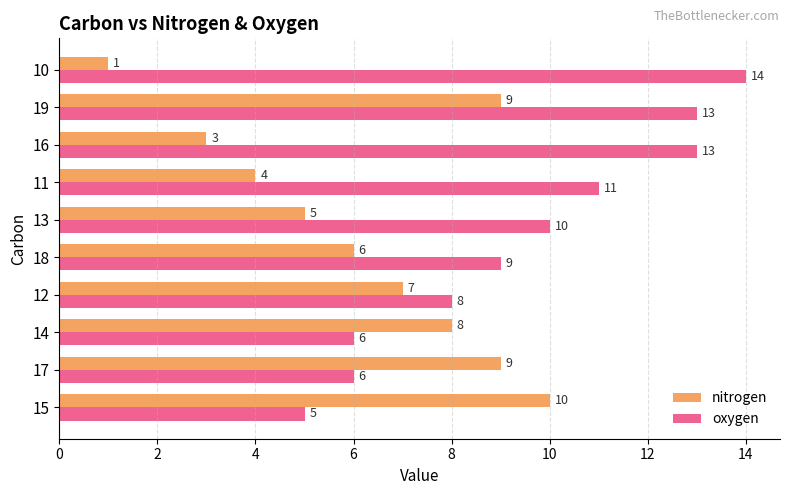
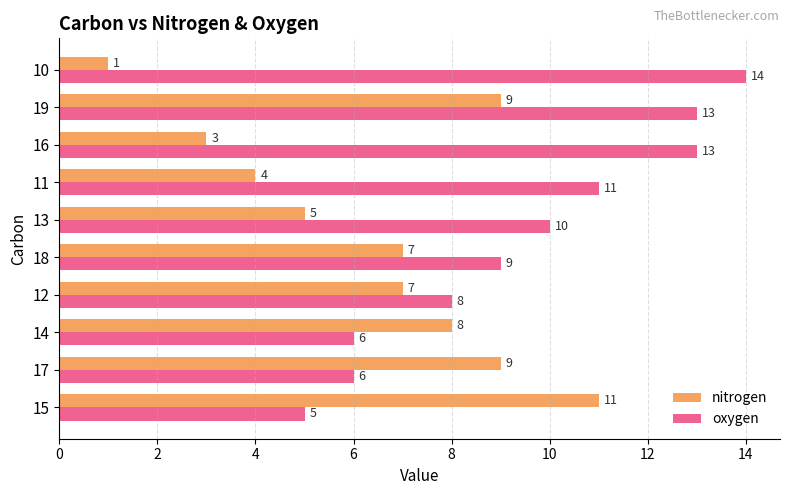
  {
    "nitrogen": {
      "10": 1,
      "19": 9,
      "16": 3,
      "11": 4,
      "13": 5,
-     "18": 6,
+     "18": 7,
      "12": 7,
      "14": 8,
      "17": 9,
-     "15": 10
+     "15": 11
    },
    "oxygen": {
      "10": 14,
      "19": 13,
      "16": 13,
      "11": 11,
      "13": 10,
      "18": 9,
      "12": 8,
      "14": 6,
      "17": 6,
      "15": 5
    }
  }
